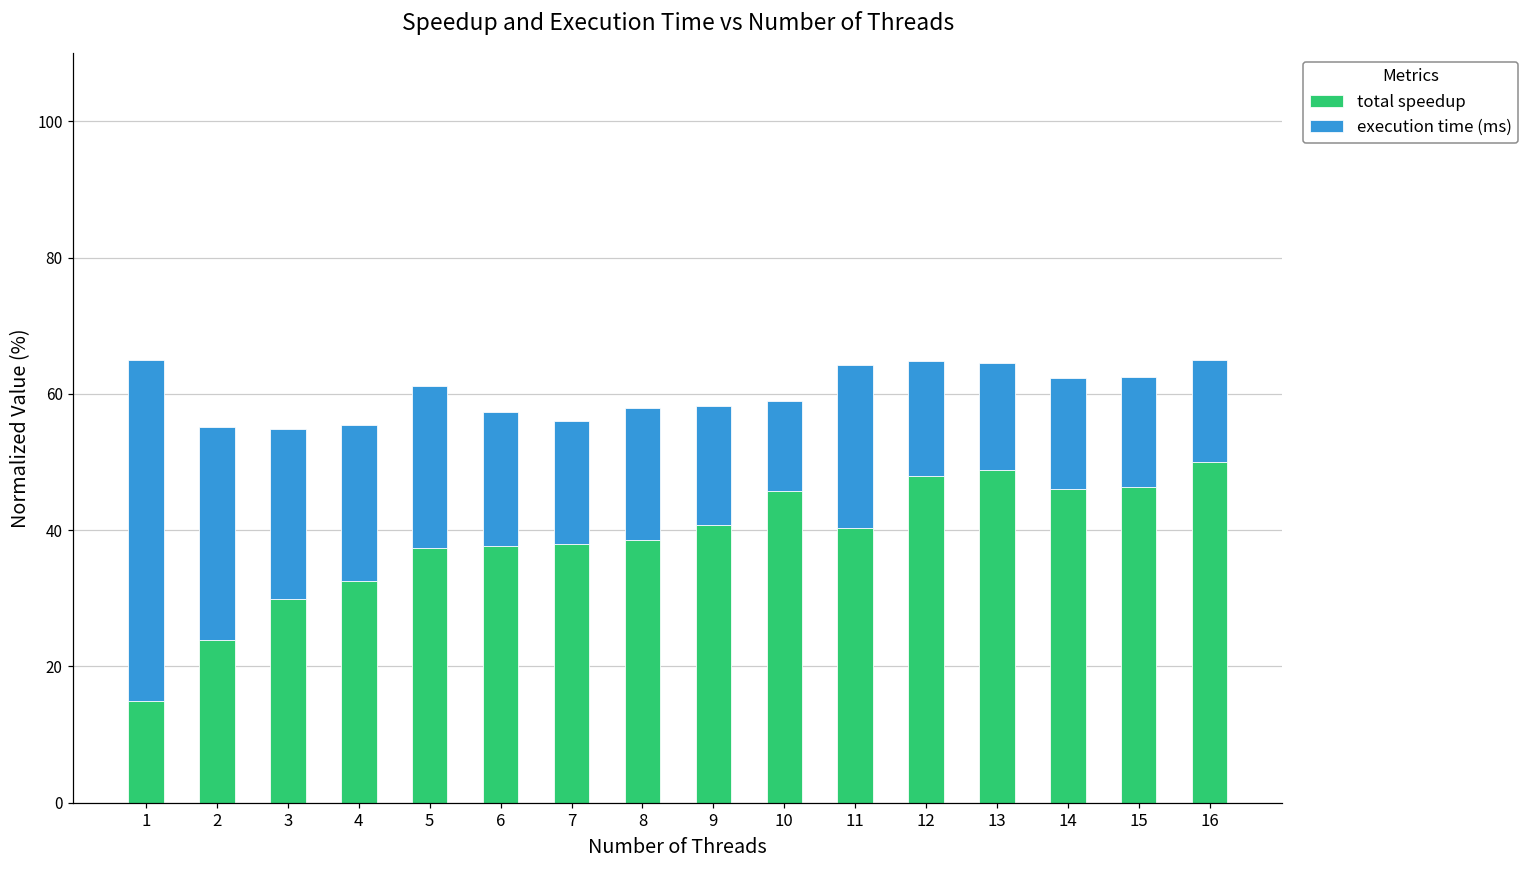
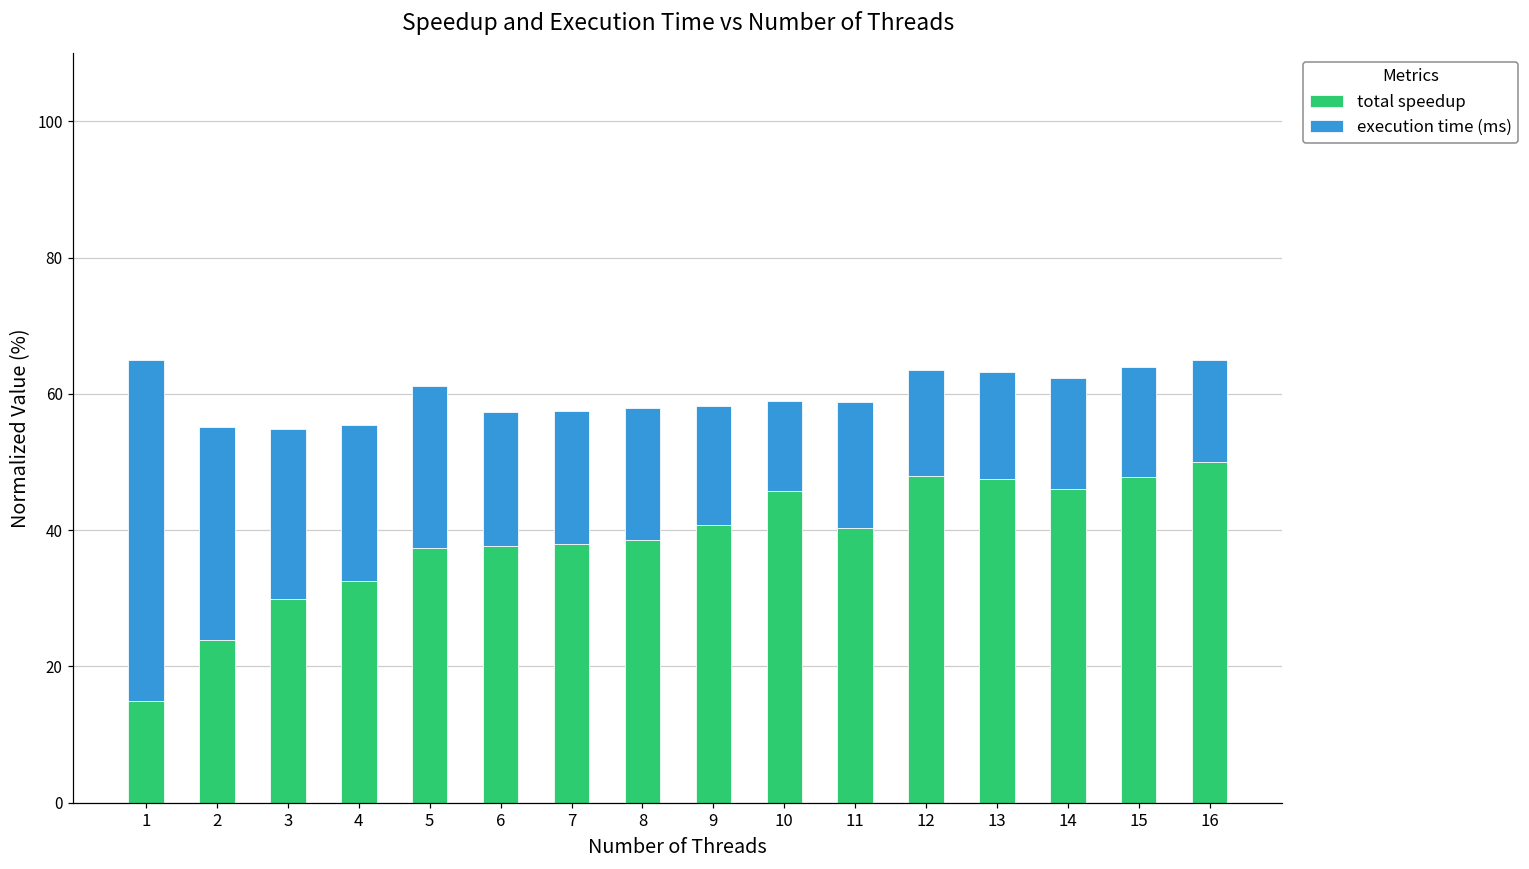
  {
    "total speedup": {
      "1": 15,
      "2": 24,
      "3": 30,
      "4": 33,
      "5": 37,
      "6": 38,
      "7": 38,
      "8": 39,
      "9": 41,
      "10": 46,
      "11": 40,
      "12": 48,
-     "13": 49,
+     "13": 47,
      "14": 46,
-     "15": 46,
+     "15": 48,
      "16": 50
    },
    "execution time (ms)": {
      "1": 50,
      "2": 31,
      "3": 25,
      "4": 23,
      "5": 24,
      "6": 20,
-     "7": 18,
+     "7": 20,
      "8": 19,
      "9": 18,
      "10": 13,
-     "11": 24,
-     "12": 17,
+     "11": 18,
+     "12": 16,
      "13": 16,
      "14": 16,
      "15": 16,
      "16": 15
    }
  }
